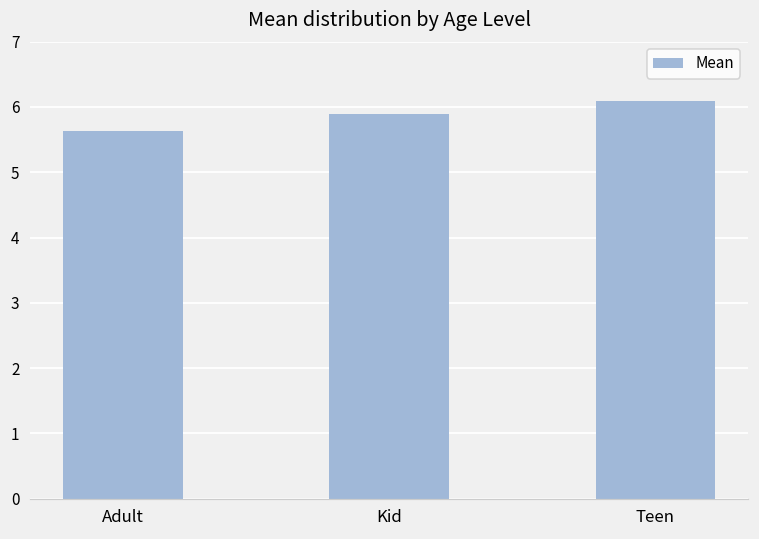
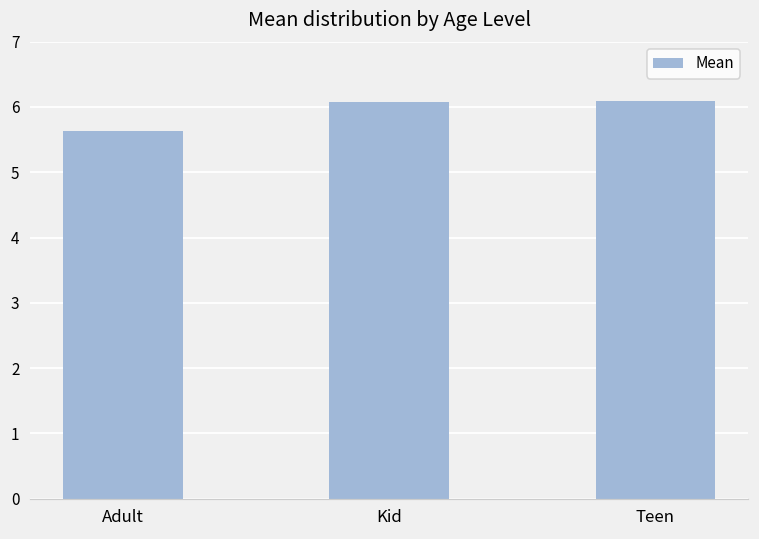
  {
    "Adult": 5.6,
-   "Kid": 5.9,
+   "Kid": 6.1,
    "Teen": 6.1
  }
